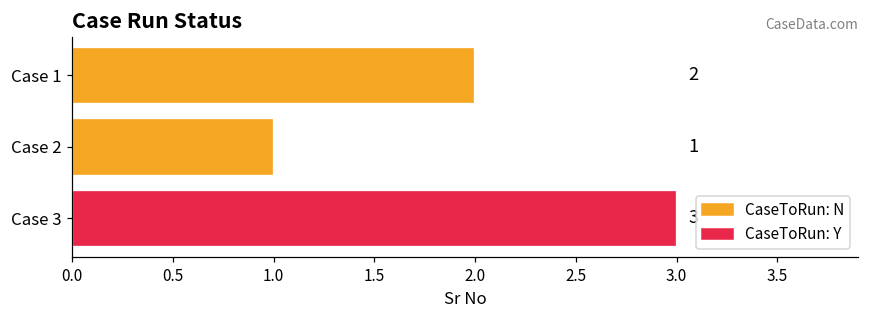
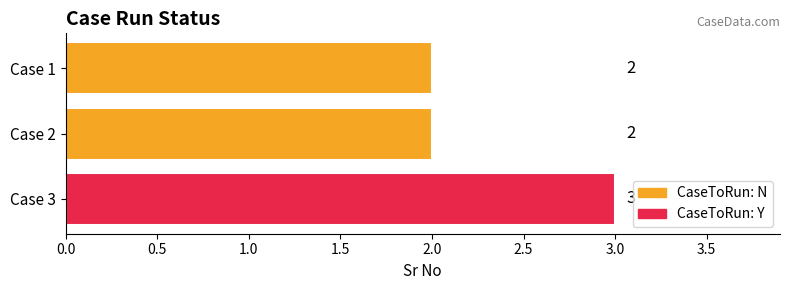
  {
-   "Case 2": 1
+   "Case 2": 2
  }
